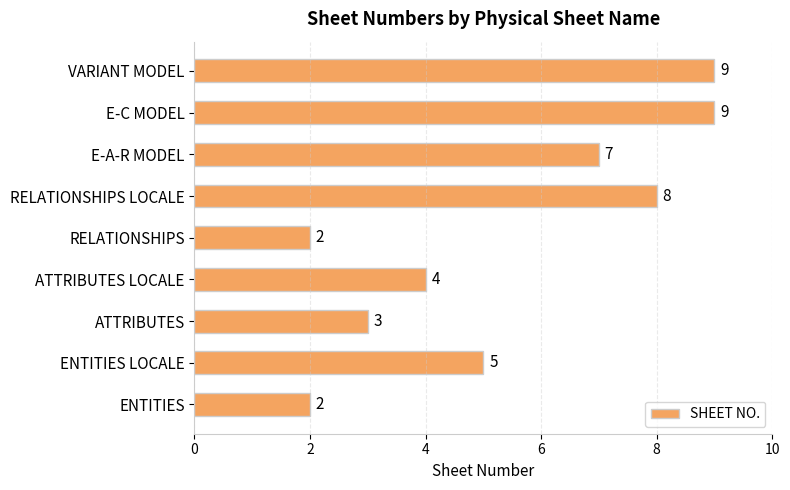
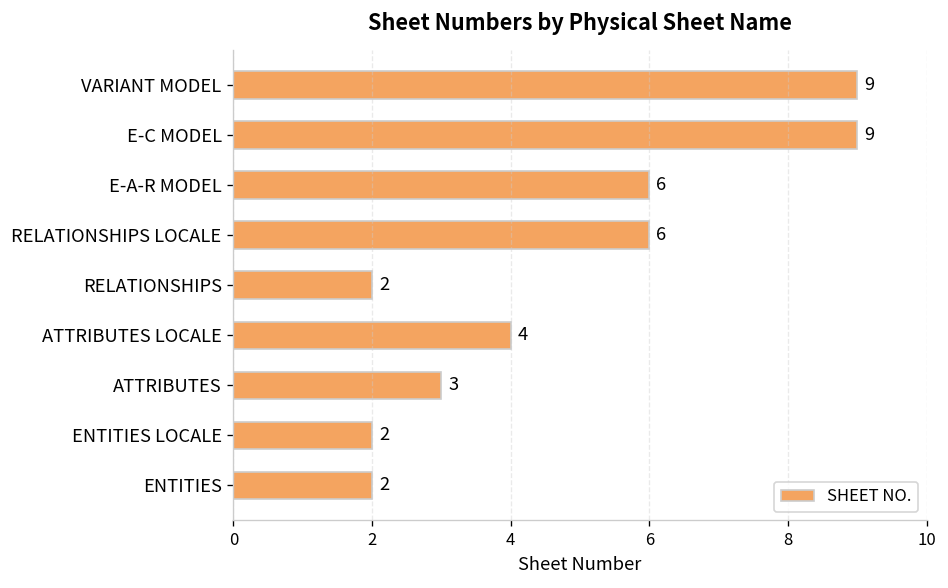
  {
    "VARIANT MODEL": 9,
    "E-C MODEL": 9,
-   "E-A-R MODEL": 7,
-   "RELATIONSHIPS LOCALE": 8,
+   "E-A-R MODEL": 6,
+   "RELATIONSHIPS LOCALE": 6,
    "RELATIONSHIPS": 2,
    "ATTRIBUTES LOCALE": 4,
    "ATTRIBUTES": 3,
-   "ENTITIES LOCALE": 5,
+   "ENTITIES LOCALE": 2,
    "ENTITIES": 2
  }
